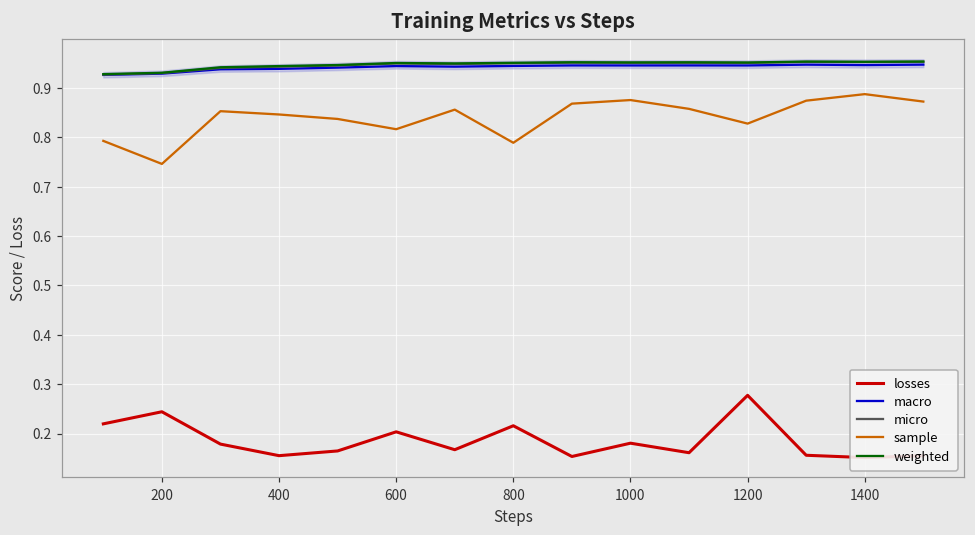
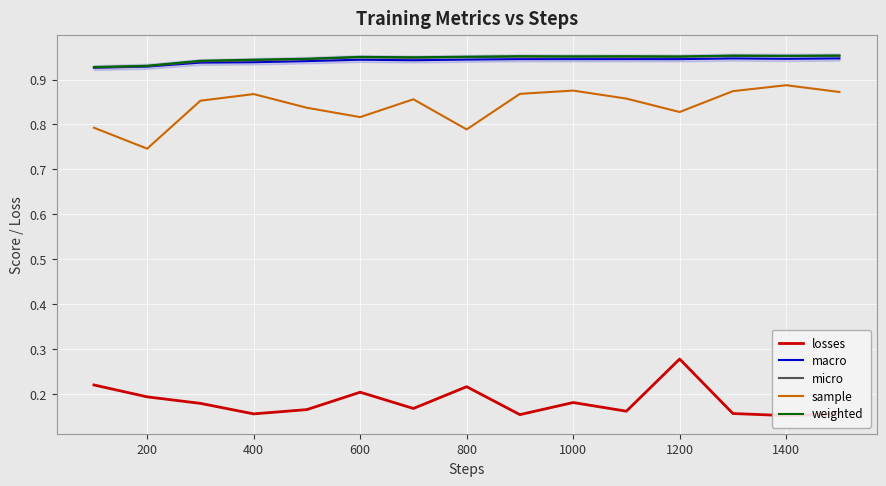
  {
    "losses": {
-     "200": 0.24,
+     "200": 0.19,
      "400": 0.16,
      "600": 0.20,
      "800": 0.22,
      "1000": 0.18,
      "1200": 0.28
    },
    "macro": {
      "1400": 0.95
    },
    "sample": {
      "200": 0.75,
-     "400": 0.85,
+     "400": 0.87,
      "600": 0.82,
      "800": 0.79,
      "1000": 0.88,
      "1200": 0.83,
      "1400": 0.89
    }
  }
